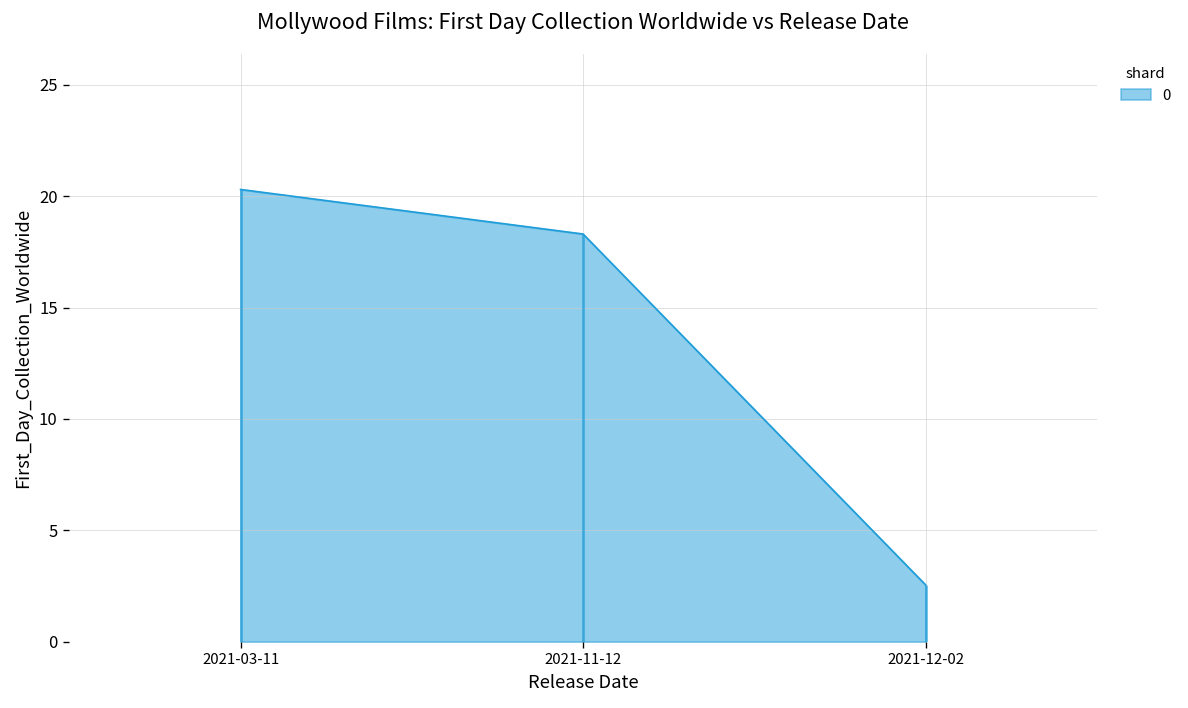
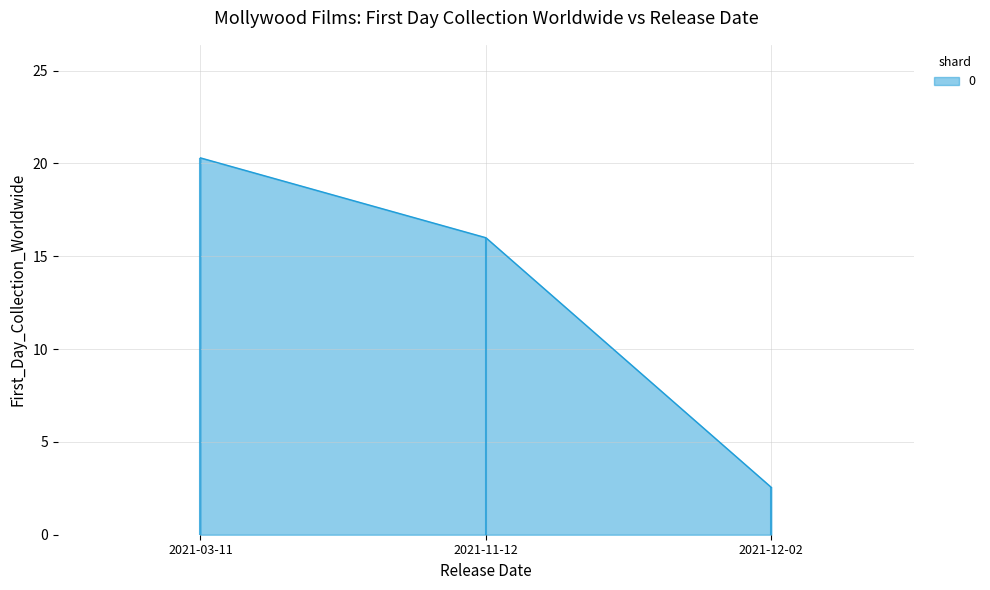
  {
    "2021-03-11": 20.3,
-   "2021-11-12": 18.3,
+   "2021-11-12": 16.0,
    "2021-12-02": 2.6
  }
